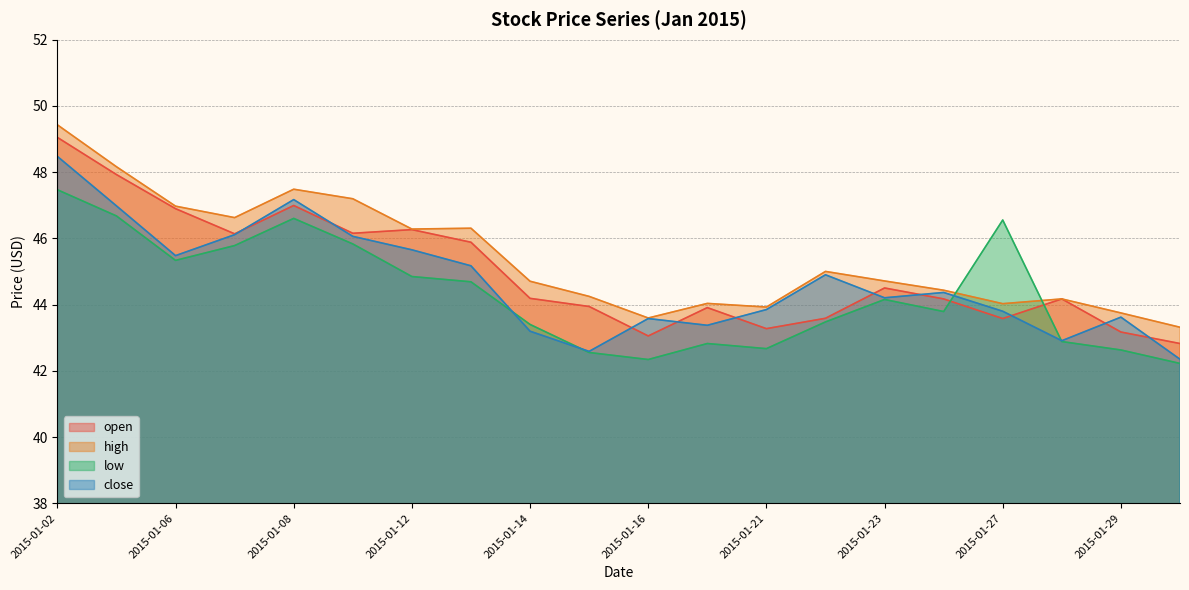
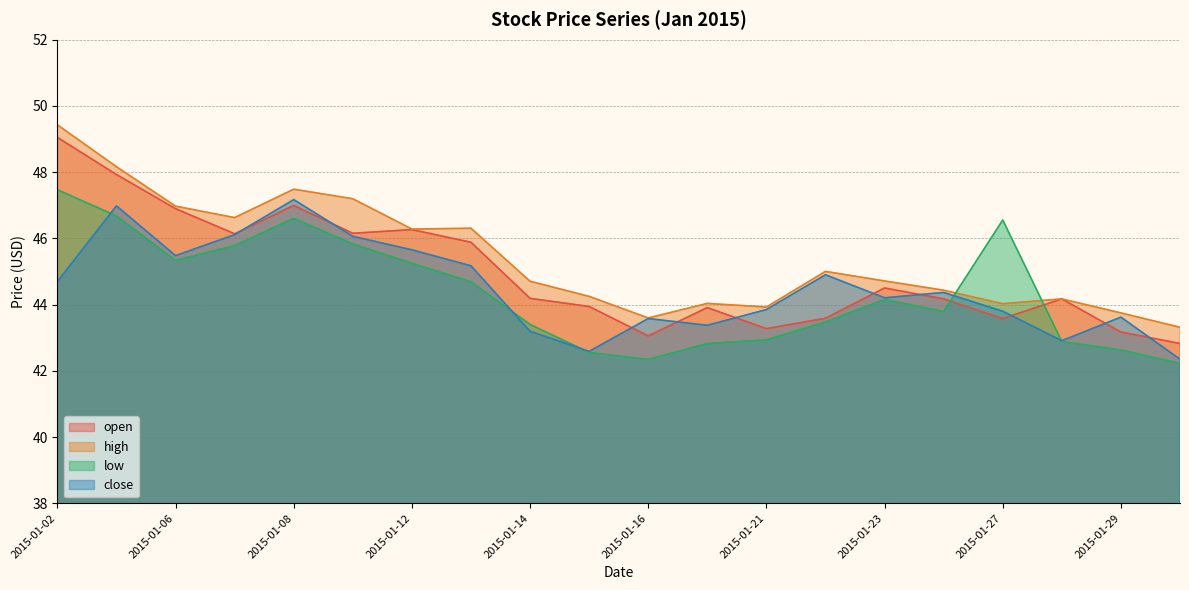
  {
    "low": {
      "2015-01-02": 47.5,
      "2015-01-06": 45.3,
      "2015-01-08": 46.6,
-     "2015-01-12": 44.8,
+     "2015-01-12": 45.2,
      "2015-01-14": 43.4,
      "2015-01-16": 42.3,
-     "2015-01-21": 42.7,
+     "2015-01-21": 42.9,
      "2015-01-27": 46.6,
      "2015-01-29": 42.6
    },
    "close": {
-     "2015-01-02": 48.5,
+     "2015-01-02": 44.7,
      "2015-01-06": 45.5,
      "2015-01-08": 47.2,
      "2015-01-12": 45.7,
      "2015-01-14": 43.2,
      "2015-01-27": 43.8,
      "2015-01-29": 43.6
    }
  }
